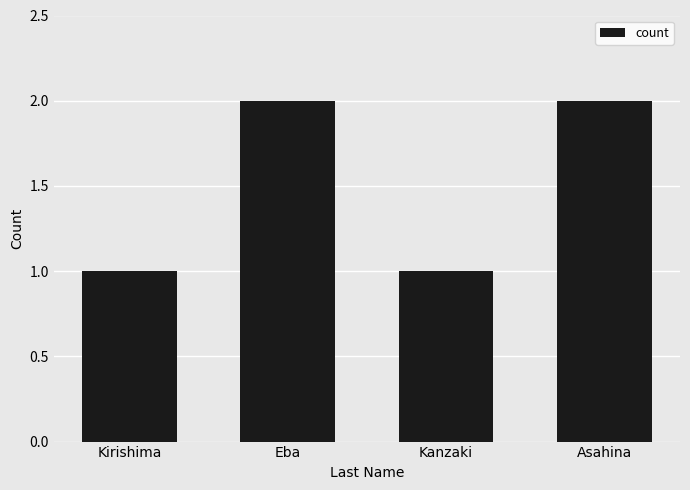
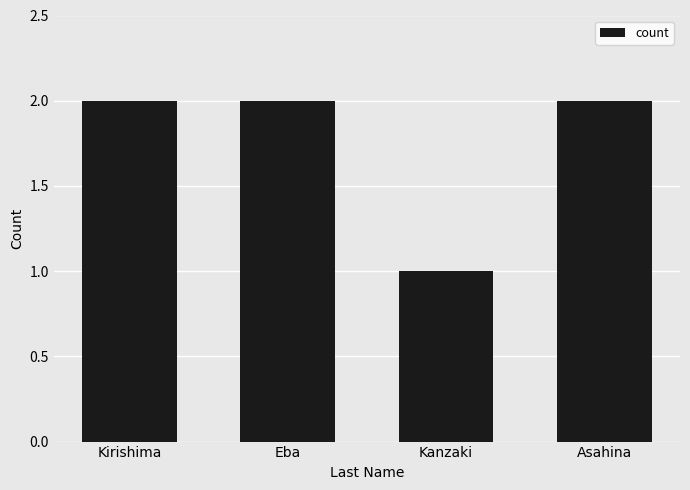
  {
-   "Kirishima": 1,
+   "Kirishima": 2,
    "Eba": 2,
    "Kanzaki": 1,
    "Asahina": 2
  }
